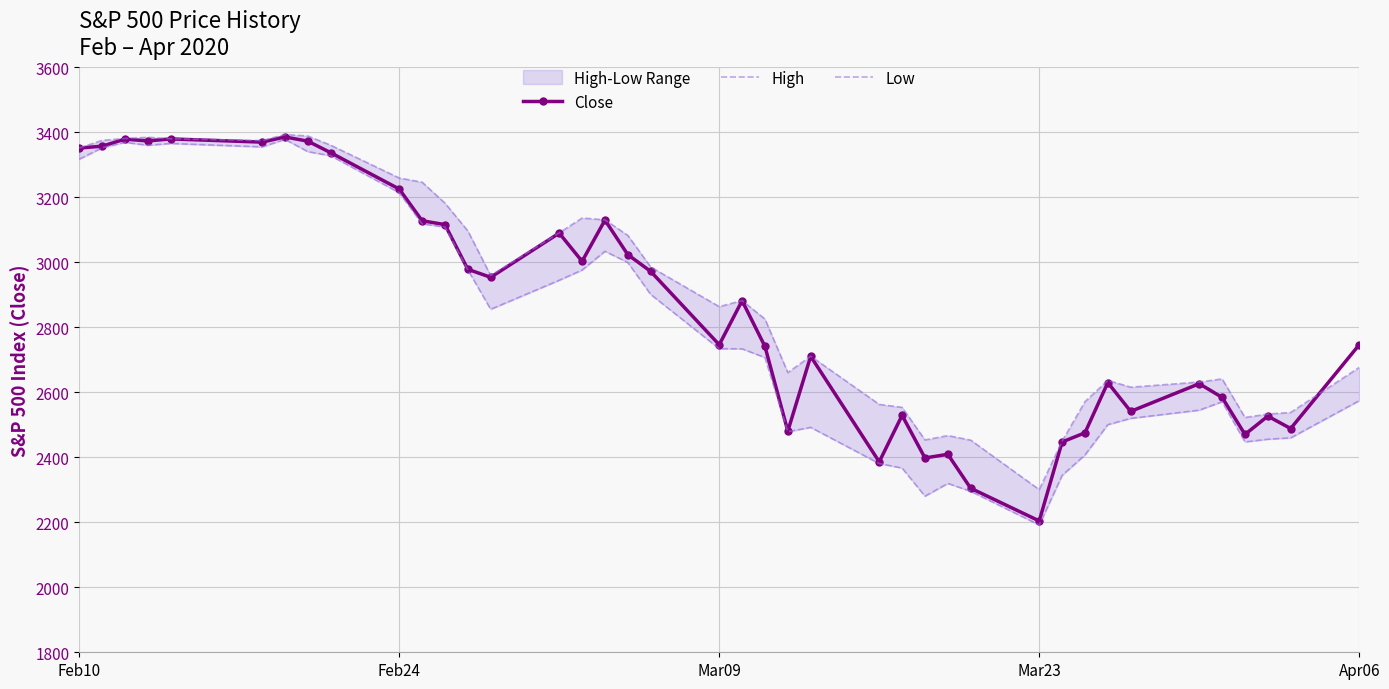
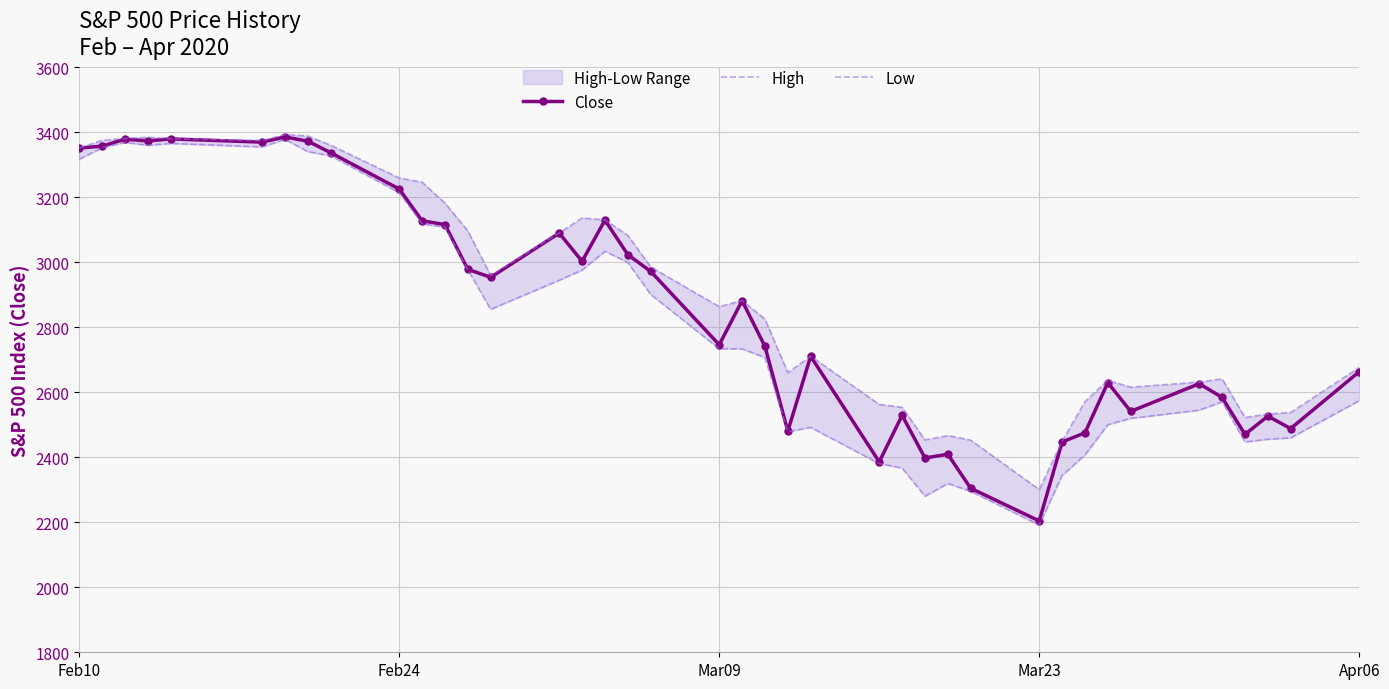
  {
    "Close": {
      "Feb24": 3230,
      "Mar09": 2750,
      "Mar23": 2200,
-     "Apr06": 2750
+     "Apr06": 2660
    }
  }
